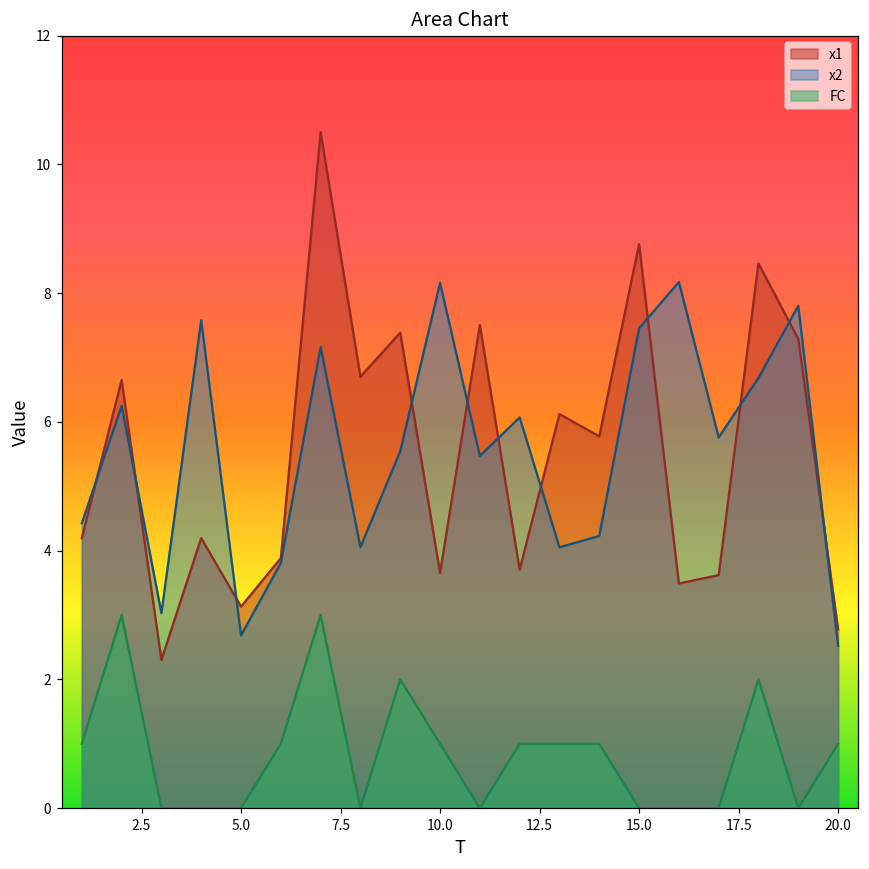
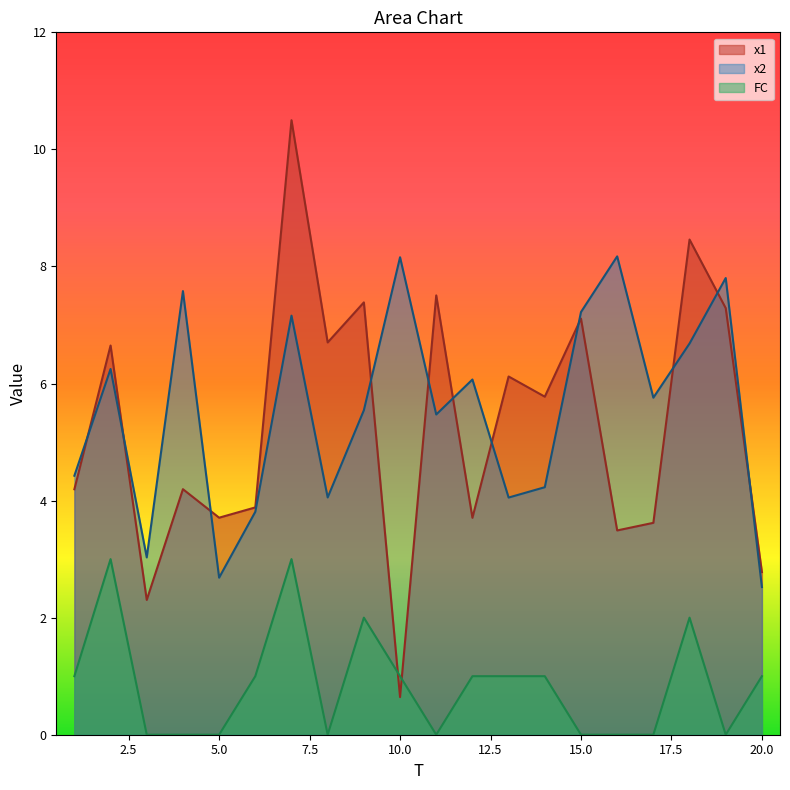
  {
    "x1": {
-     "5.0": 3.1,
-     "10.0": 3.7,
-     "15.0": 8.8,
+     "5.0": 3.7,
+     "10.0": 0.6,
+     "15.0": 7.1,
      "20.0": 2.8
    },
    "x2": {
      "5.0": 2.7,
      "10.0": 8.2,
-     "15.0": 7.5,
+     "15.0": 7.2,
      "20.0": 2.5
    },
    "FC": {
      "5.0": 0.0,
      "10.0": 1.0,
      "15.0": 0.0,
      "20.0": 1.0
    }
  }
